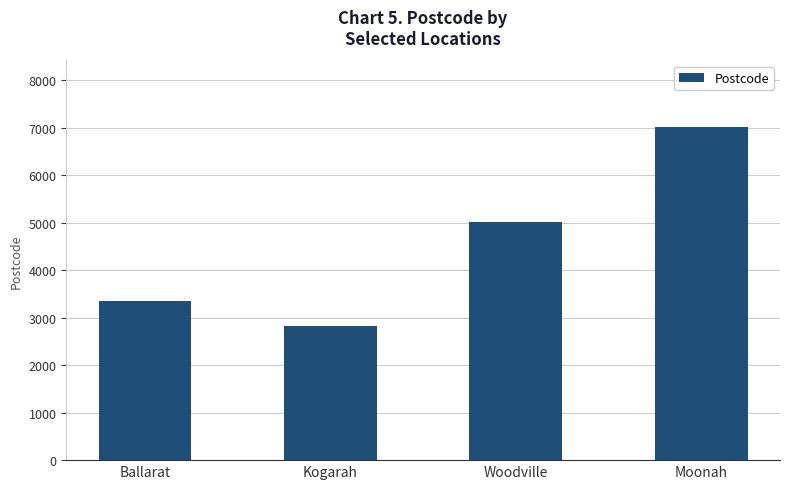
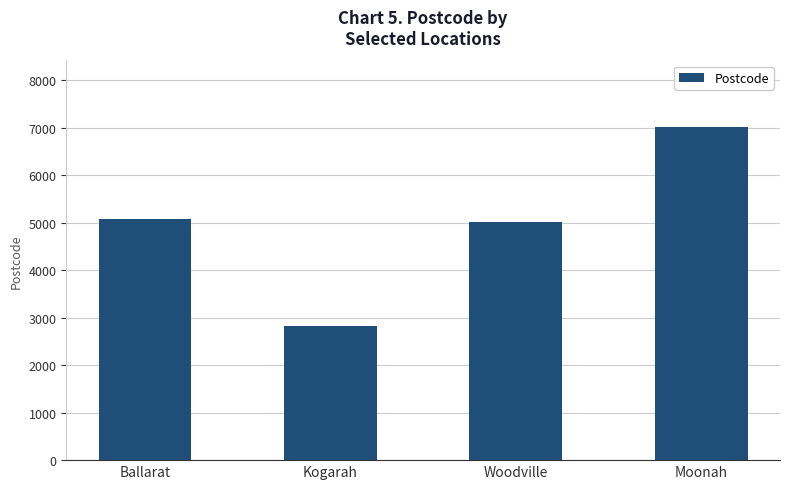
  {
-   "Ballarat": 3400,
+   "Ballarat": 5100,
    "Kogarah": 2800,
    "Woodville": 5000,
    "Moonah": 7000
  }
